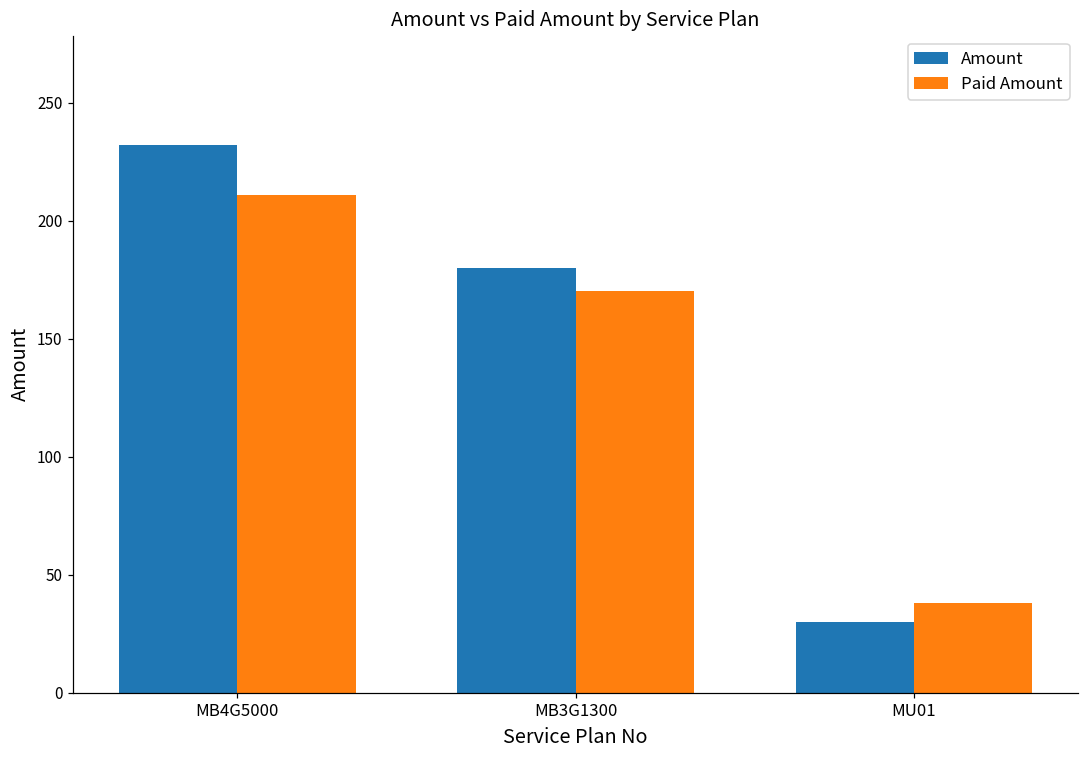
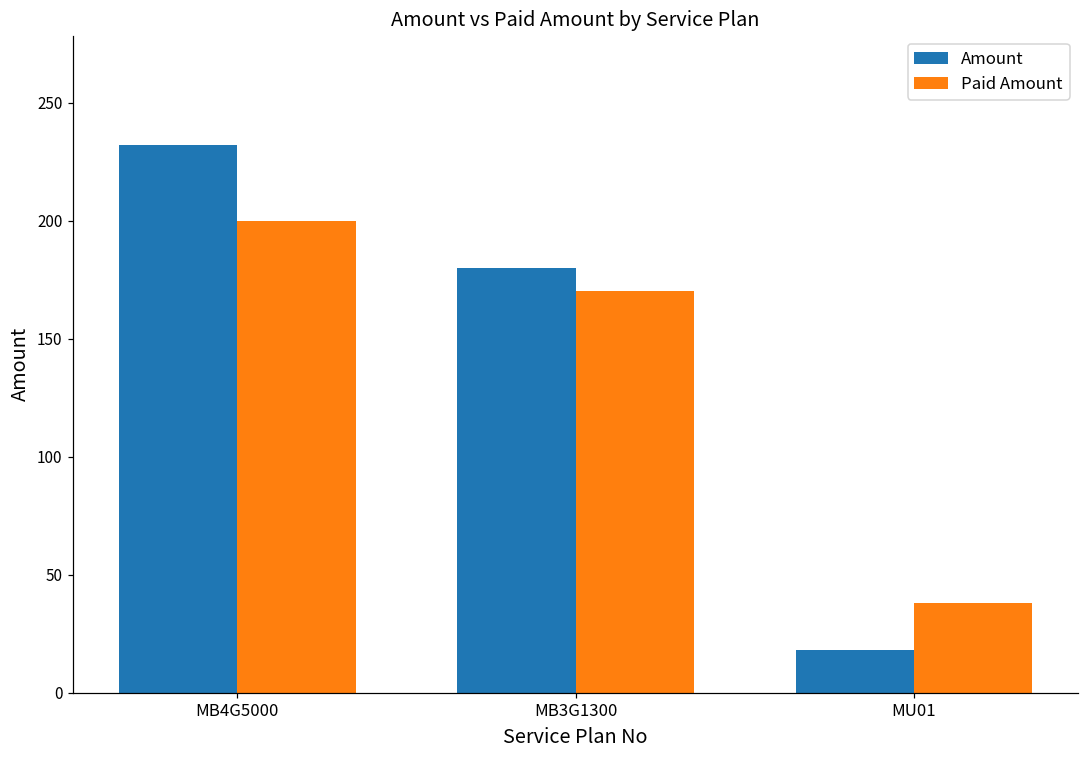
  {
    "Amount": {
      "MB4G5000": 232,
      "MB3G1300": 180,
-     "MU01": 30
+     "MU01": 18
    },
    "Paid Amount": {
-     "MB4G5000": 211,
+     "MB4G5000": 200,
      "MB3G1300": 170,
      "MU01": 38
    }
  }
